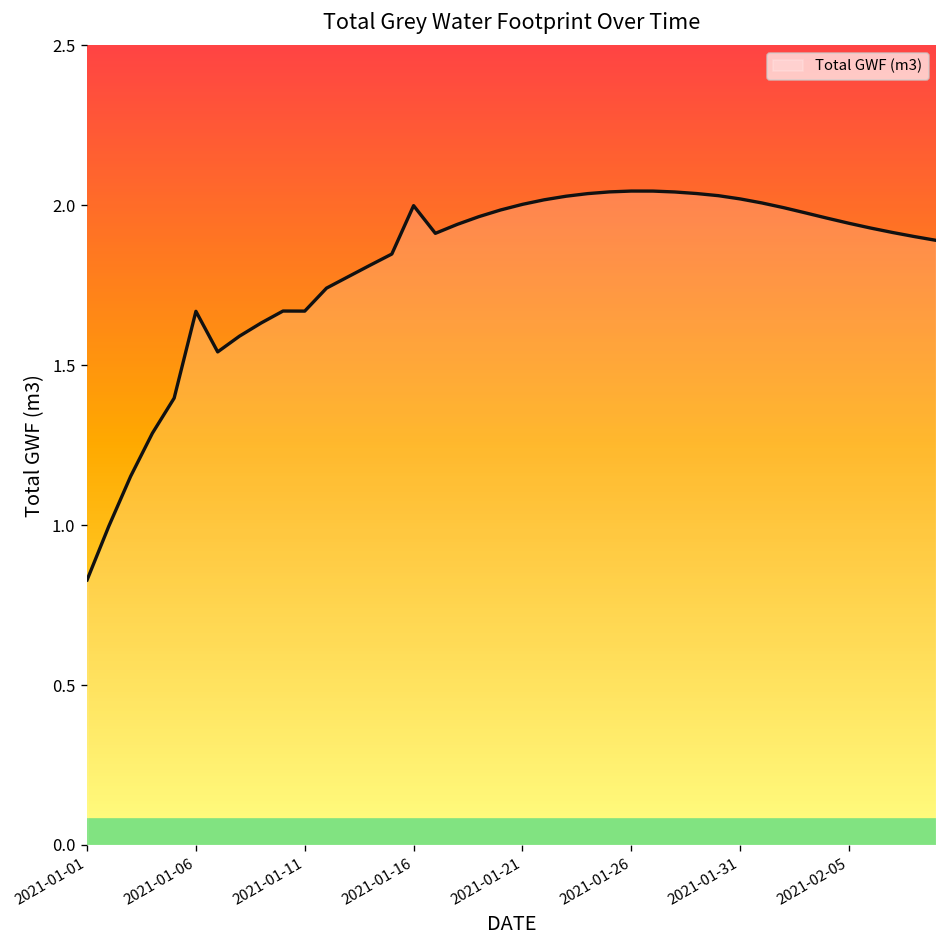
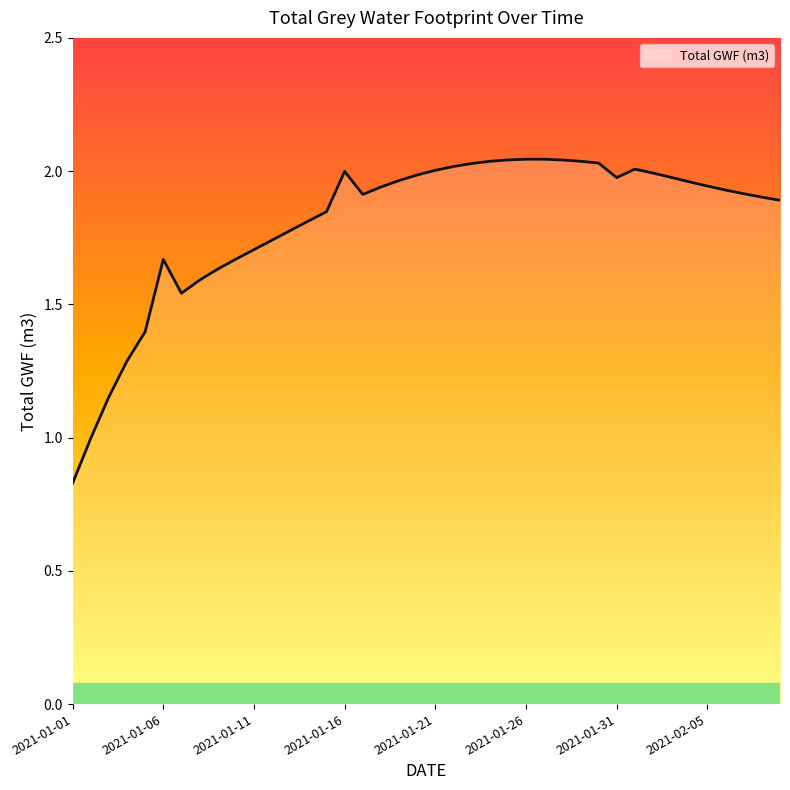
  {
    "2021-01-01": 0.83,
    "2021-01-06": 1.67,
-   "2021-01-11": 1.67,
+   "2021-01-11": 1.71,
    "2021-01-16": 2.00,
    "2021-01-21": 2.00,
    "2021-01-26": 2.04,
-   "2021-01-31": 2.02,
+   "2021-01-31": 1.98,
    "2021-02-05": 1.94
  }
